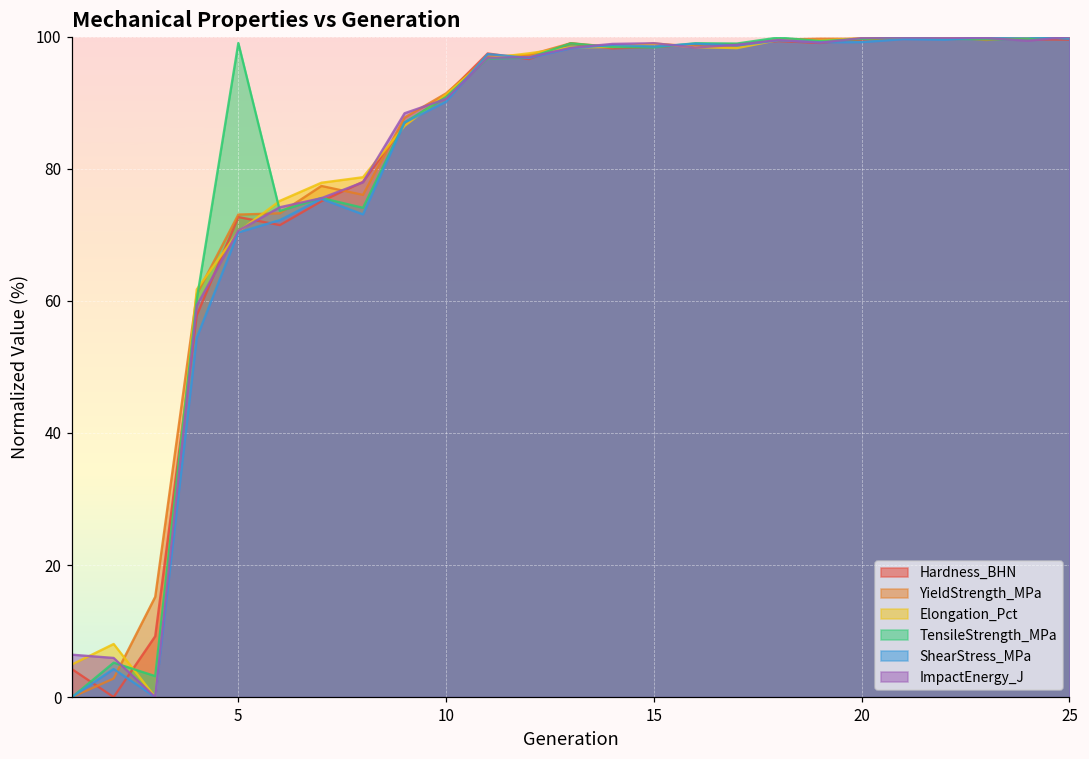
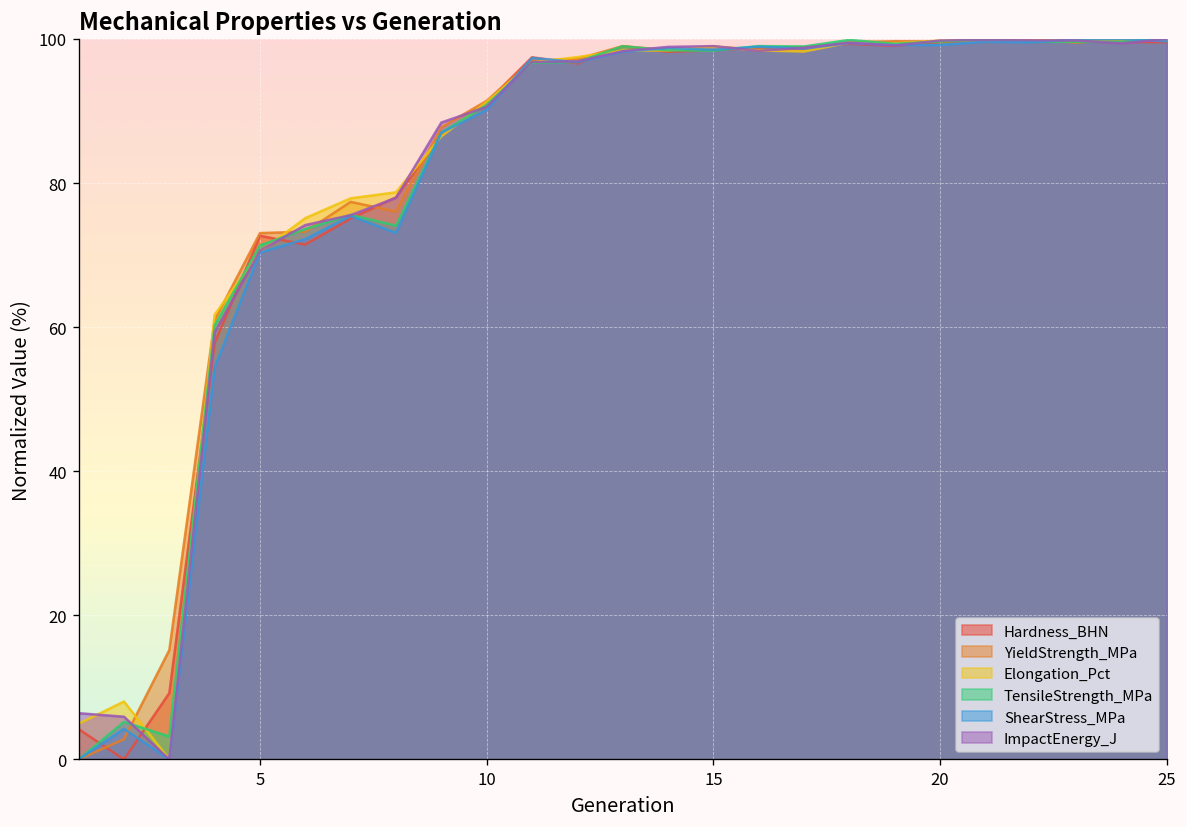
  {
    "TensileStrength_MPa": {
-     "5": 99
+     "5": 71
    },
    "ShearStress_MPa": {
      "10": 90
    }
  }
